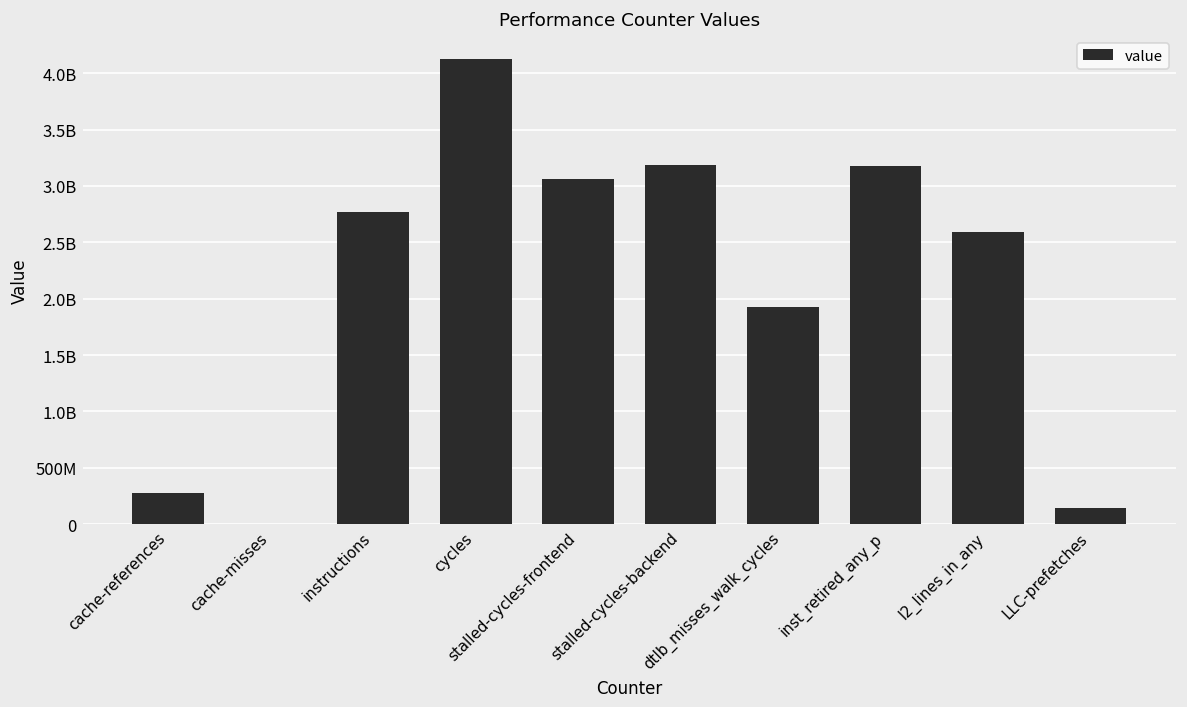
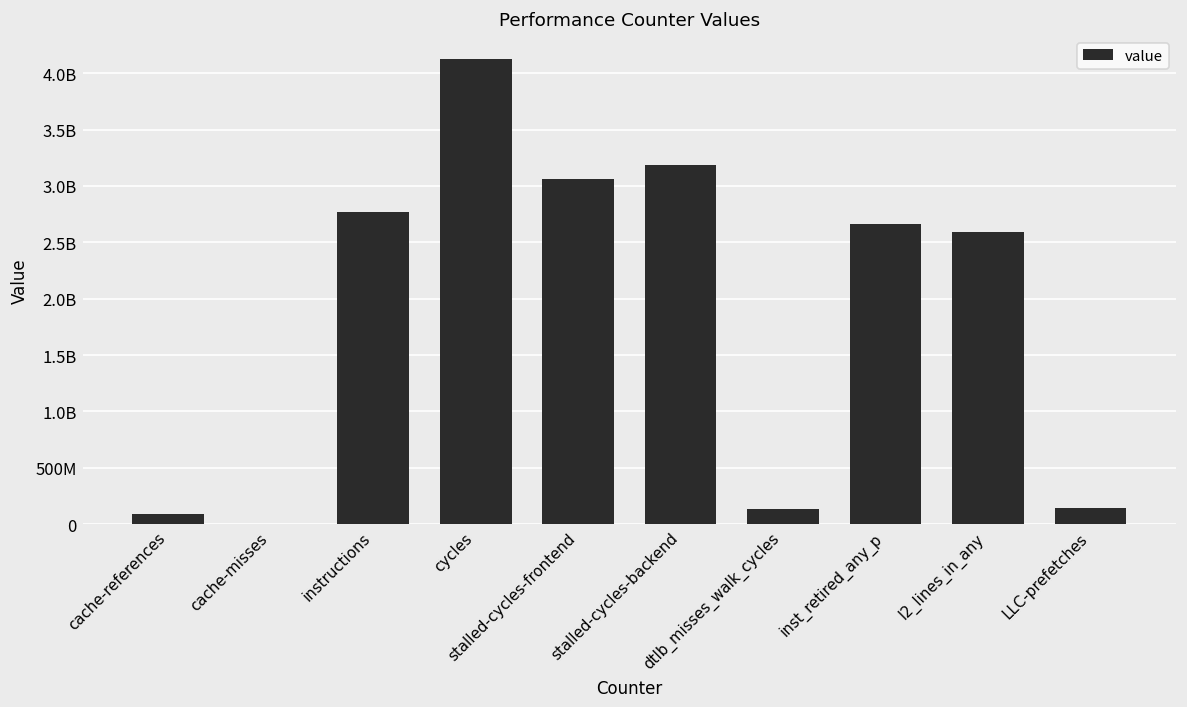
  {
-   "cache-references": 300000000,
+   "cache-references": 100000000,
    "instructions": 2800000000,
    "cycles": 4100000000,
    "stalled-cycles-frontend": 3100000000,
    "stalled-cycles-backend": 3200000000,
-   "dtlb_misses_walk_cycles": 1900000000,
-   "inst_retired_any_p": 3200000000,
+   "dtlb_misses_walk_cycles": 100000000,
+   "inst_retired_any_p": 2700000000,
    "l2_lines_in_any": 2600000000,
    "LLC-prefetches": 100000000
  }
